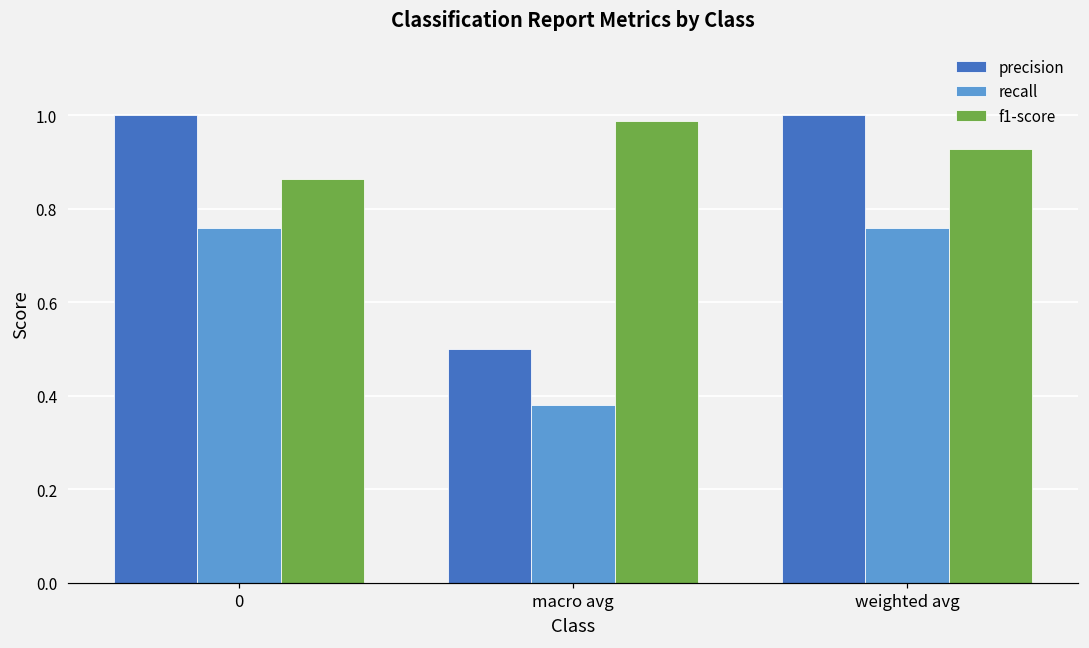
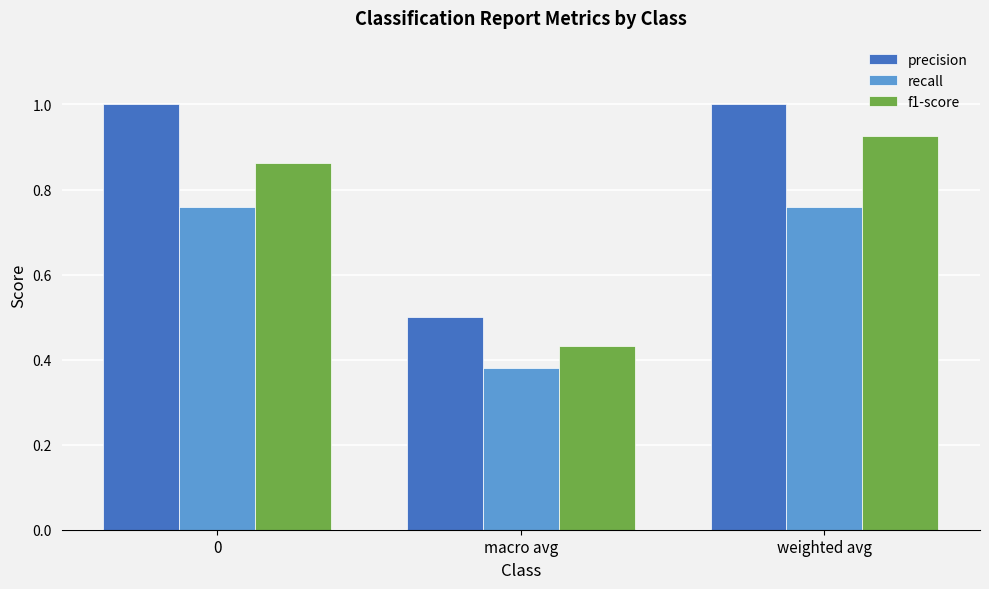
  {
    "f1-score": {
      "0": 0.86,
-     "macro avg": 0.99,
+     "macro avg": 0.43,
      "weighted avg": 0.93
    }
  }
